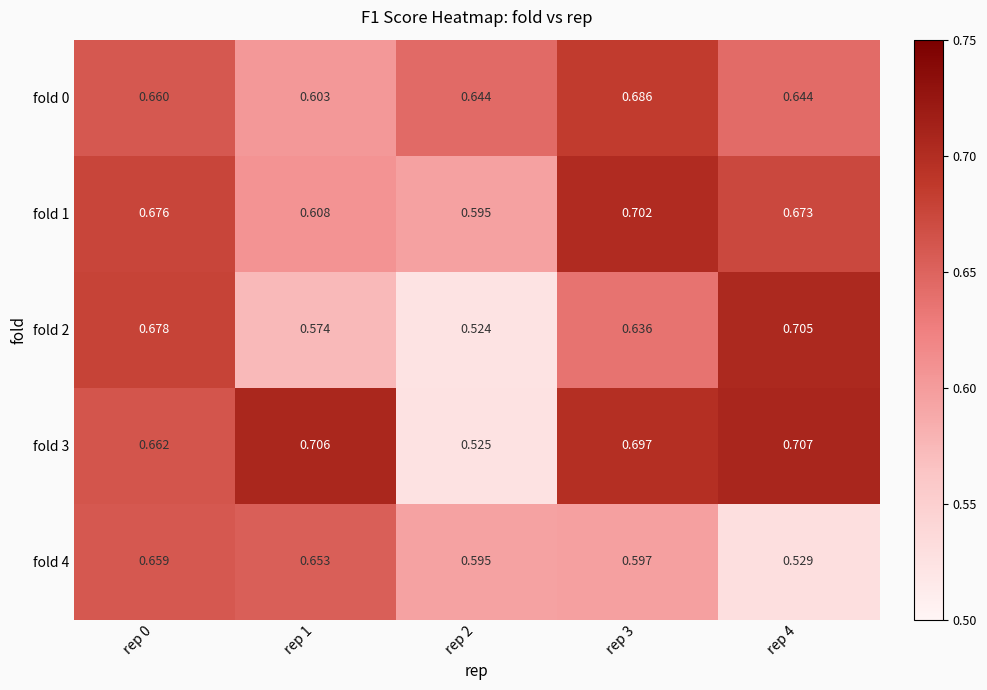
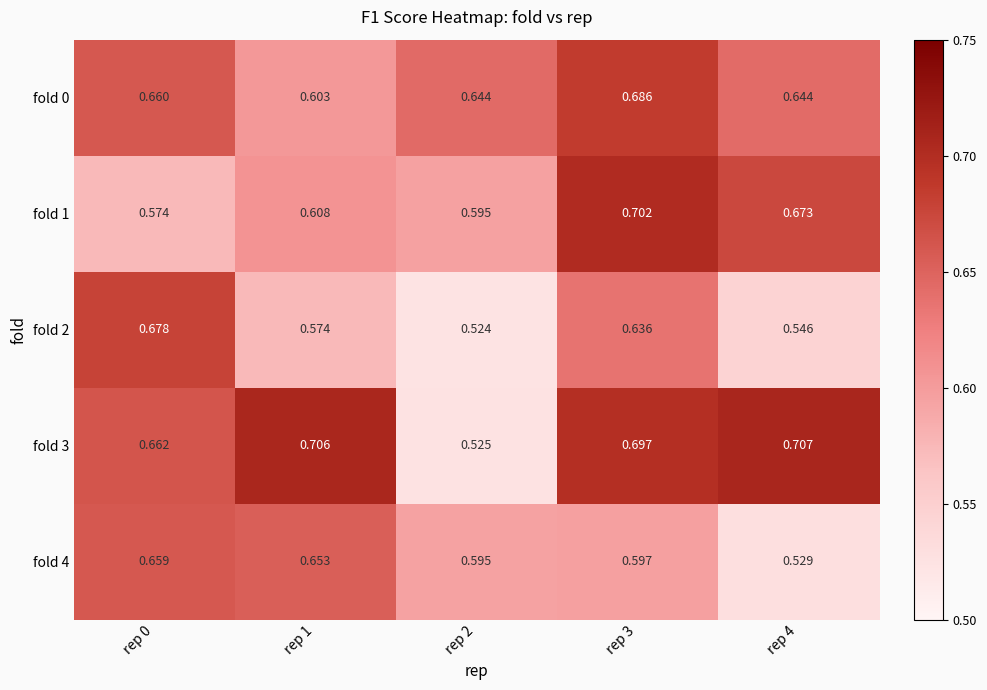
  {
    "fold 0": {
      "rep 0": 0.660,
      "rep 1": 0.603,
      "rep 2": 0.644,
      "rep 3": 0.686,
      "rep 4": 0.644
    },
    "fold 1": {
-     "rep 0": 0.676,
+     "rep 0": 0.574,
      "rep 1": 0.608,
      "rep 2": 0.595,
      "rep 3": 0.702,
      "rep 4": 0.673
    },
    "fold 2": {
      "rep 0": 0.678,
      "rep 1": 0.574,
      "rep 2": 0.524,
      "rep 3": 0.636,
-     "rep 4": 0.705
+     "rep 4": 0.546
    },
    "fold 3": {
      "rep 0": 0.662,
      "rep 1": 0.706,
      "rep 2": 0.525,
      "rep 3": 0.697,
      "rep 4": 0.707
    },
    "fold 4": {
      "rep 0": 0.659,
      "rep 1": 0.653,
      "rep 2": 0.595,
      "rep 3": 0.597,
      "rep 4": 0.529
    }
  }
